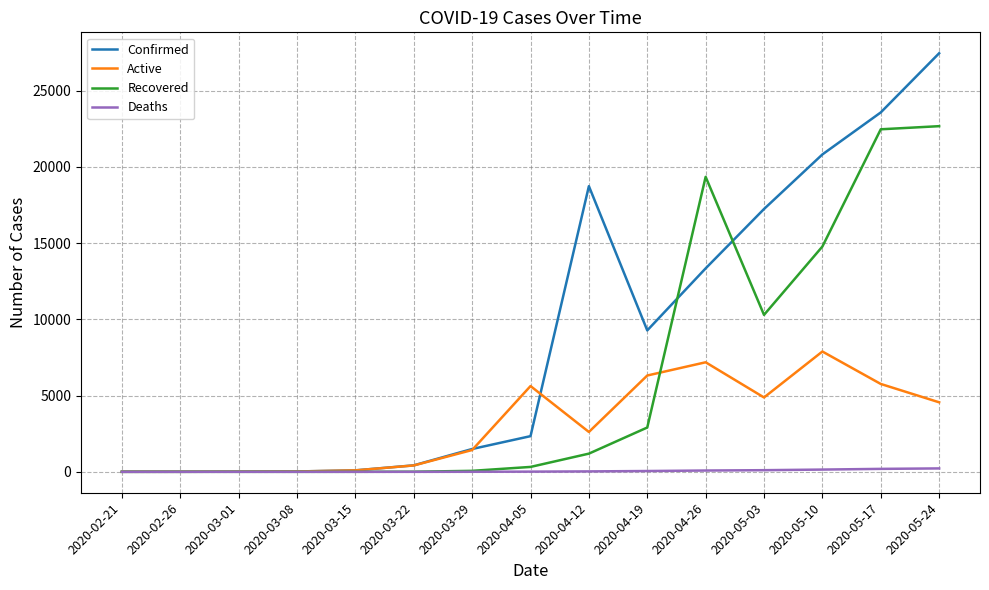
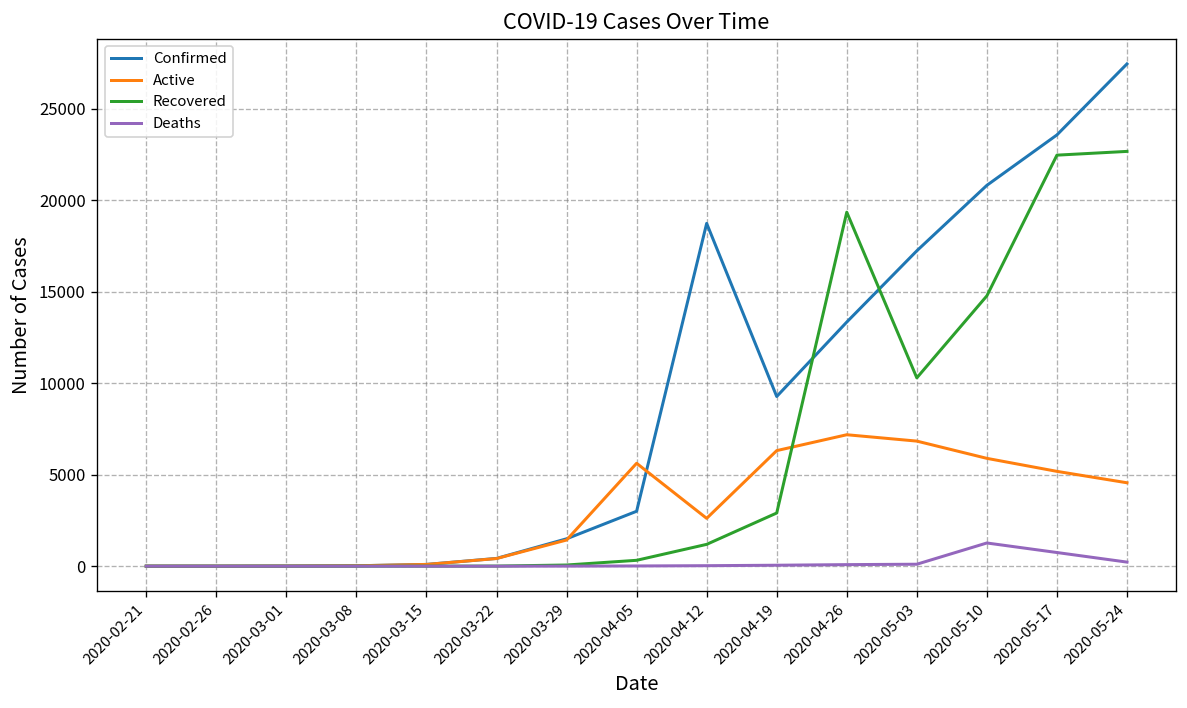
  {
    "Confirmed": {
-     "2020-04-05": 2300,
+     "2020-04-05": 3000,
      "2020-04-12": 18700,
      "2020-04-19": 9300,
      "2020-04-26": 13300,
      "2020-05-03": 17200,
      "2020-05-10": 20800,
      "2020-05-17": 23600,
      "2020-05-24": 27500
    },
    "Active": {
      "2020-04-05": 5600,
      "2020-04-12": 2600,
      "2020-04-19": 6300,
      "2020-04-26": 7200,
-     "2020-05-03": 4900,
-     "2020-05-10": 7900,
-     "2020-05-17": 5800,
+     "2020-05-03": 6800,
+     "2020-05-10": 5900,
+     "2020-05-17": 5200,
      "2020-05-24": 4600
    },
    "Recovered": {
      "2020-04-05": 300,
      "2020-04-12": 1200,
      "2020-04-19": 2900,
      "2020-04-26": 19400,
      "2020-05-03": 10300,
      "2020-05-10": 14800,
      "2020-05-17": 22500,
      "2020-05-24": 22700
    },
    "Deaths": {
      "2020-04-05": 0,
      "2020-04-12": 0,
      "2020-04-19": 100,
      "2020-04-26": 100,
      "2020-05-03": 100,
-     "2020-05-10": 100,
-     "2020-05-17": 200,
+     "2020-05-10": 1300,
+     "2020-05-17": 700,
      "2020-05-24": 200
    }
  }
